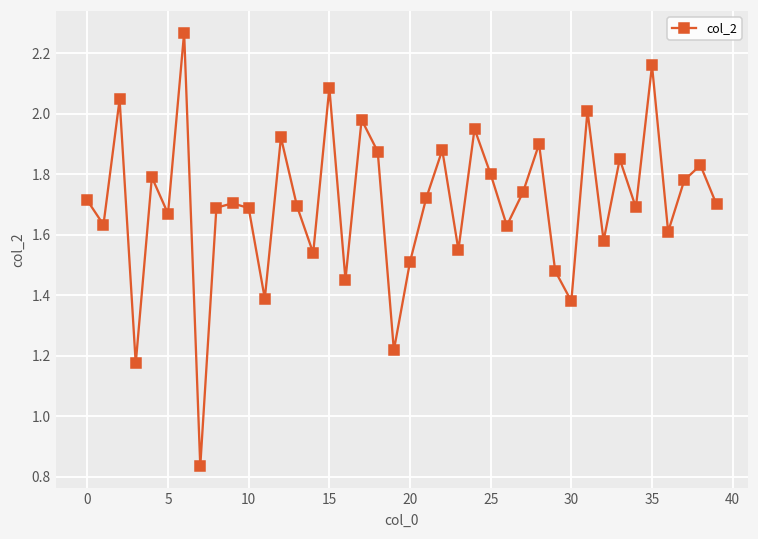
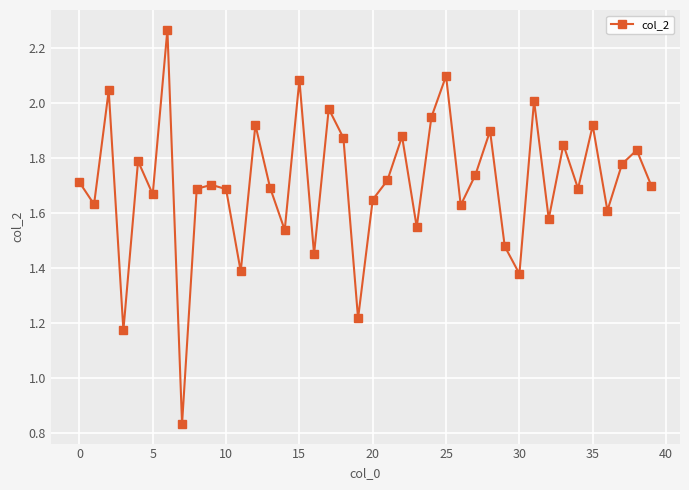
  {
    "0": 1.71,
    "5": 1.67,
    "10": 1.69,
    "15": 2.09,
-   "20": 1.51,
-   "25": 1.8,
+   "20": 1.65,
+   "25": 2.1,
    "30": 1.38,
-   "35": 2.16
+   "35": 1.92
  }
